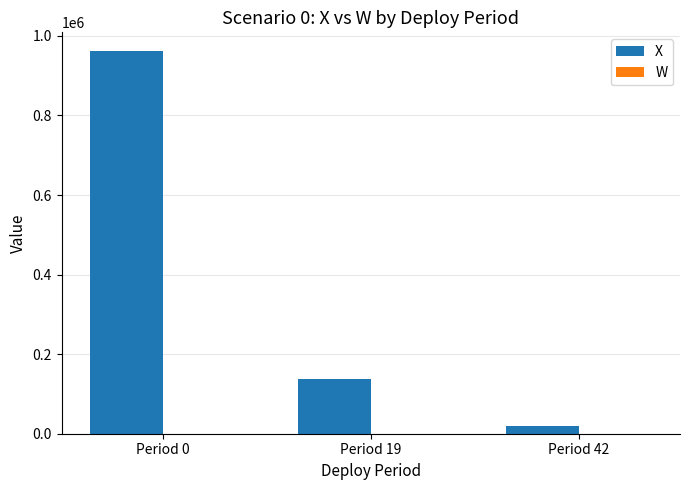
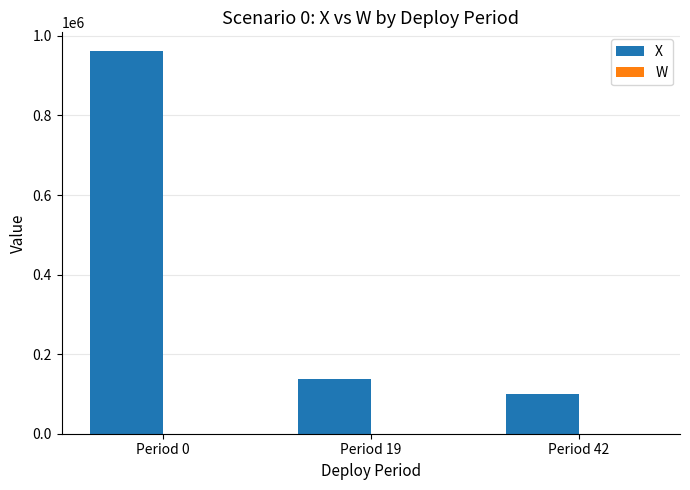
  {
    "X": {
      "Period 0": 960000,
      "Period 19": 140000,
-     "Period 42": 20000
+     "Period 42": 100000
    },
    "W": {
      "Period 0": 0,
      "Period 19": 0,
      "Period 42": 0
    }
  }
